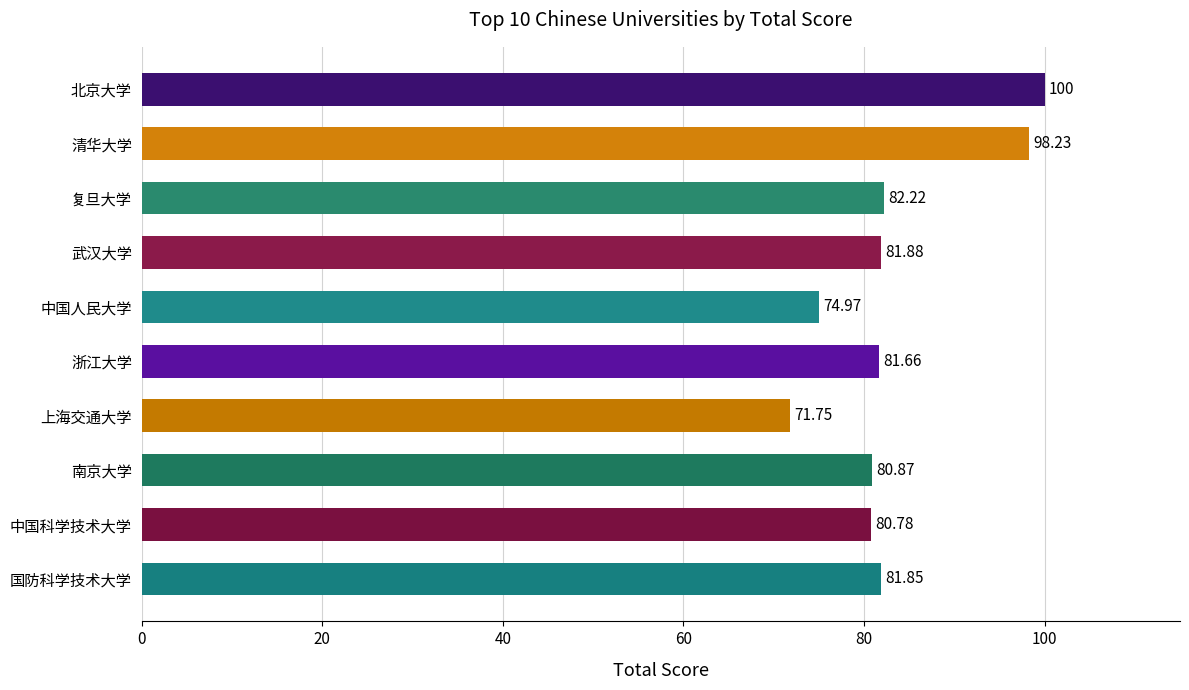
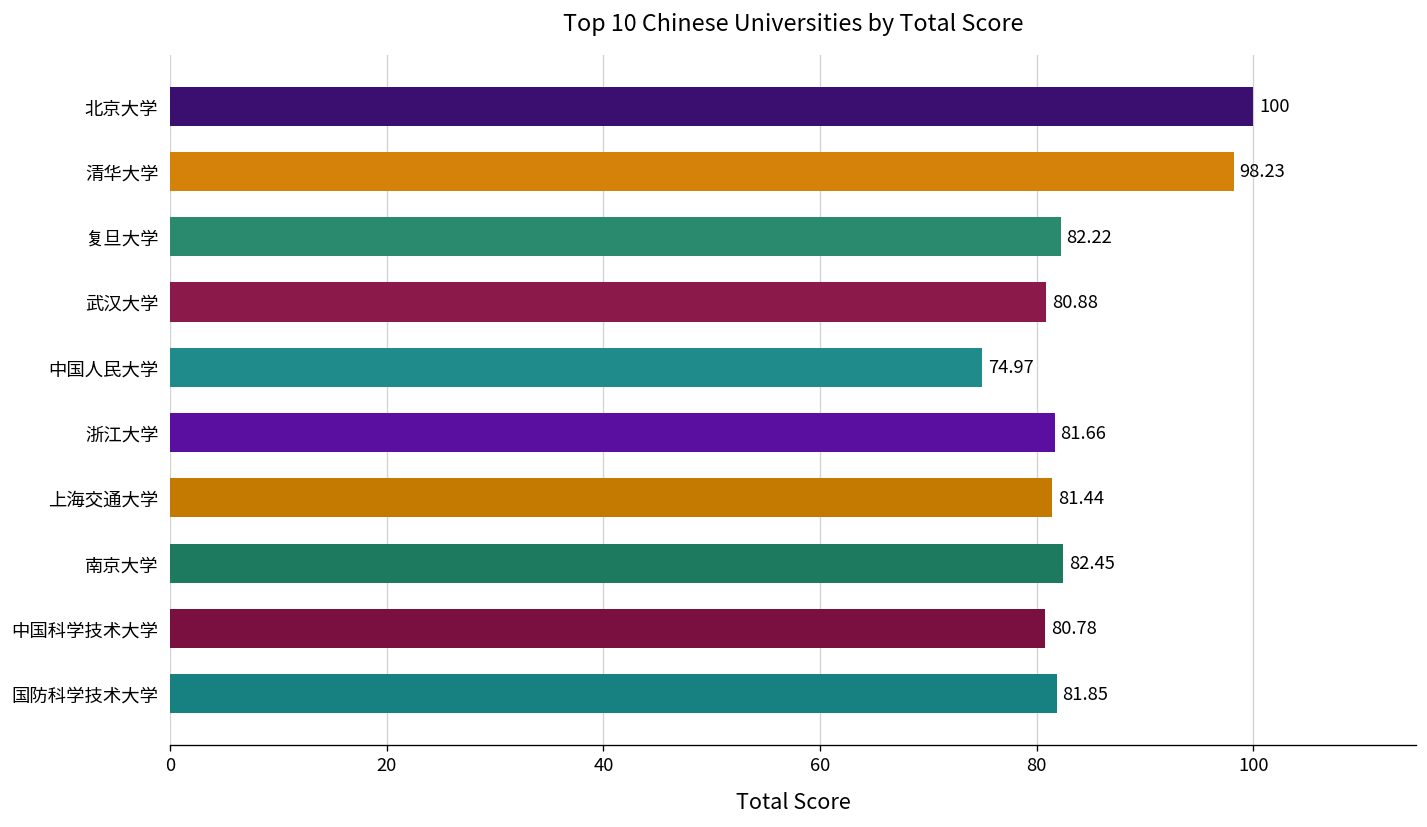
  {
    "北京大学": 100,
    "清华大学": 98.23,
    "复旦大学": 82.22,
-   "武汉大学": 81.88,
+   "武汉大学": 80.88,
    "中国人民大学": 74.97,
    "浙江大学": 81.66,
-   "上海交通大学": 71.75,
-   "南京大学": 80.87,
+   "上海交通大学": 81.44,
+   "南京大学": 82.45,
    "中国科学技术大学": 80.78,
    "国防科学技术大学": 81.85
  }
